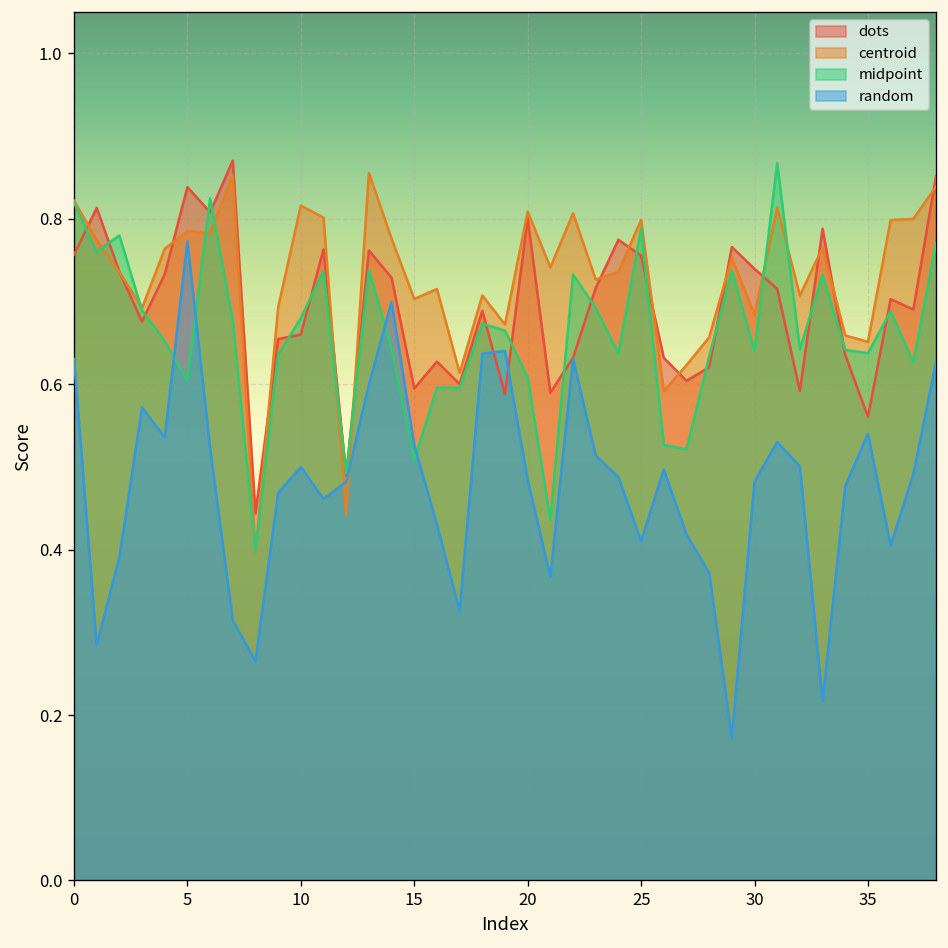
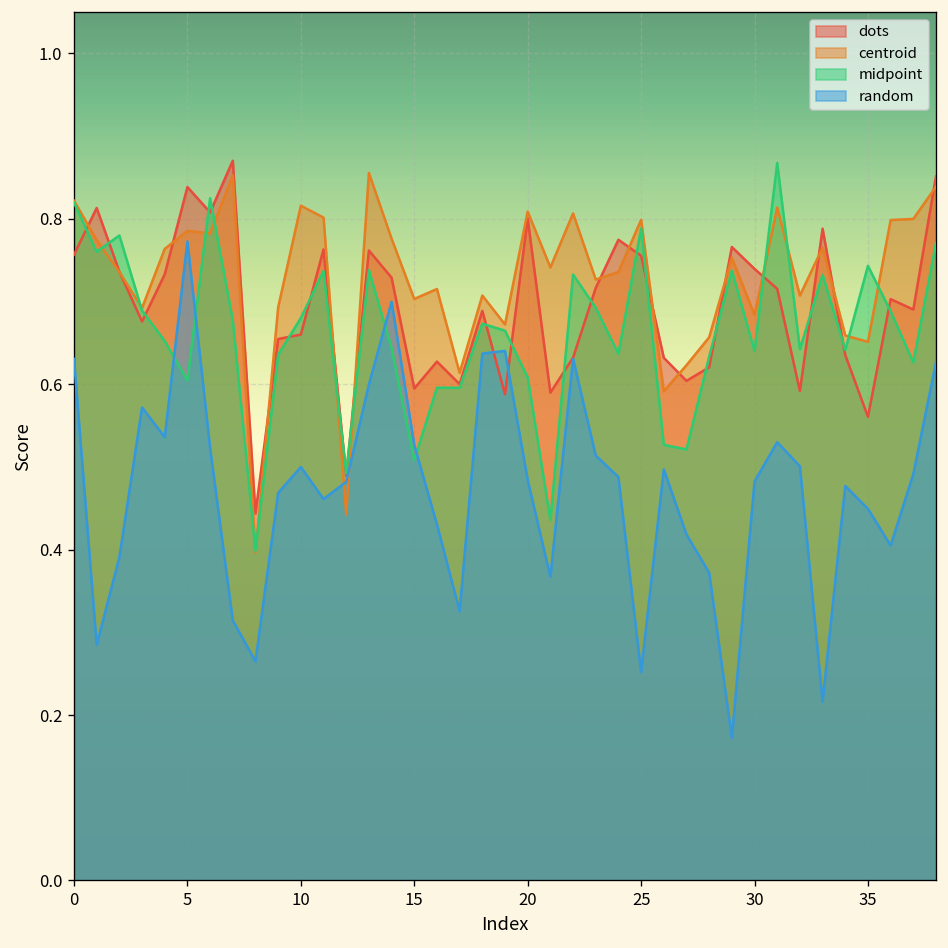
  {
    "midpoint": {
      "5": 0.60,
      "10": 0.68,
      "15": 0.51,
      "20": 0.61,
      "25": 0.79,
      "30": 0.64,
-     "35": 0.64
+     "35": 0.74
    },
    "random": {
      "0": 0.63,
      "5": 0.77,
      "10": 0.50,
      "15": 0.53,
      "20": 0.48,
-     "25": 0.41,
+     "25": 0.25,
      "30": 0.48,
-     "35": 0.54
+     "35": 0.45
    }
  }
